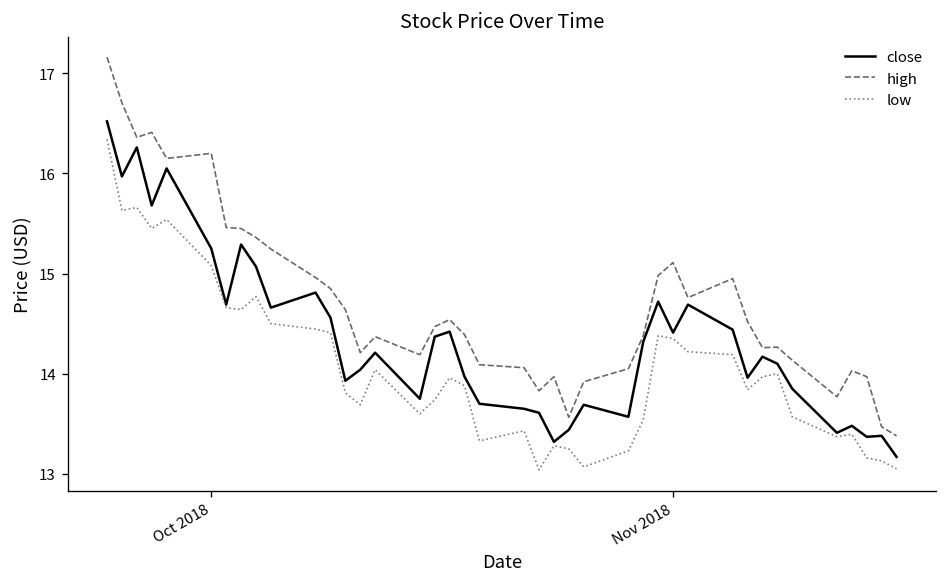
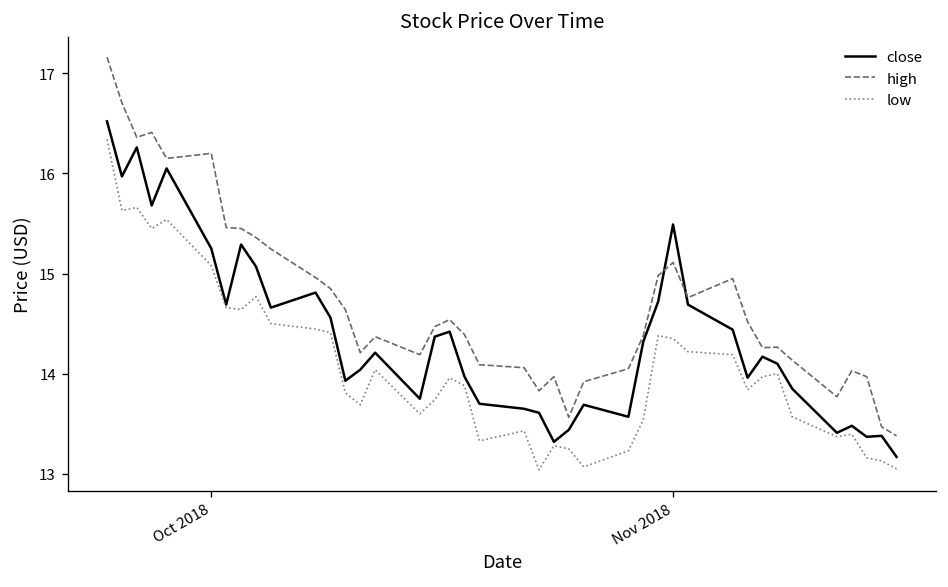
  {
    "close": {
      "Oct 2018": 15.3,
-     "Nov 2018": 14.4
+     "Nov 2018": 15.5
    }
  }
